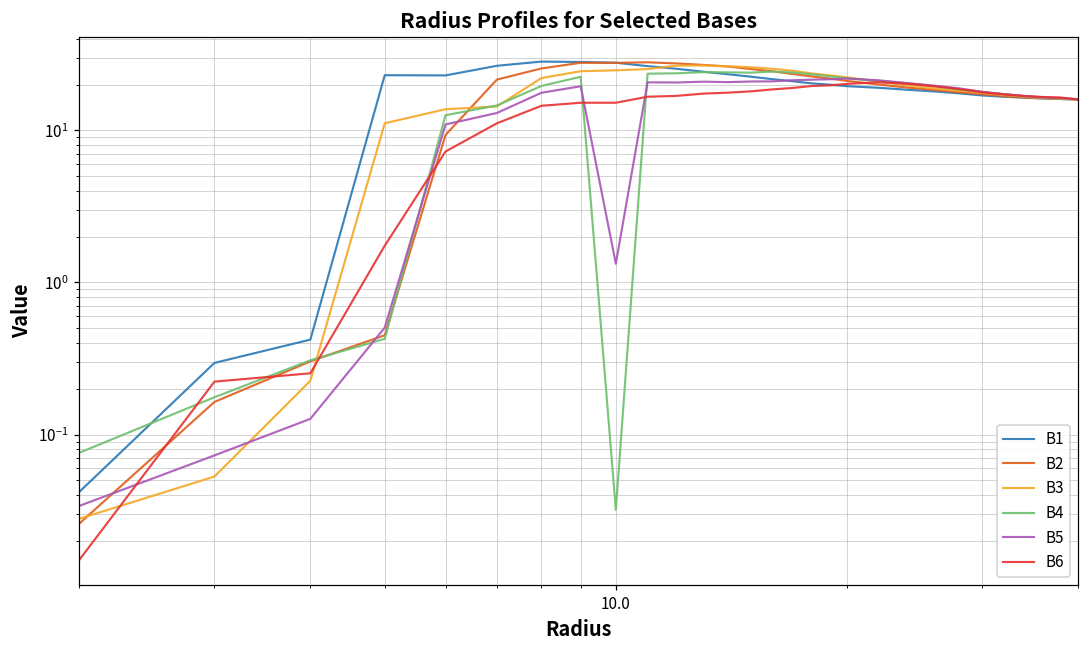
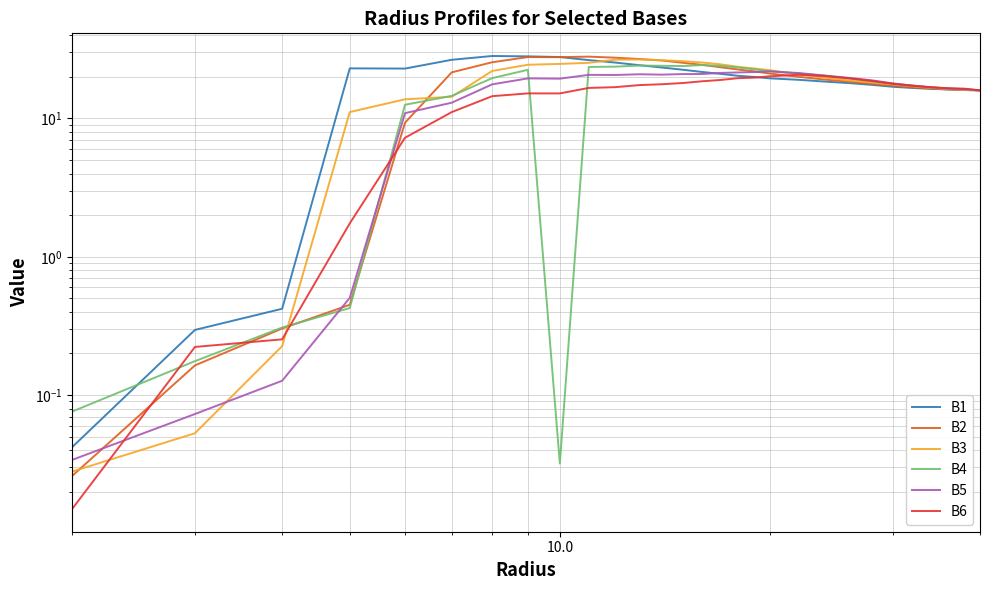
  {
    "B3": {
      "10.0": 25
    },
    "B4": {
      "10.0": 0.032
    },
    "B5": {
-     "10.0": 1.3
+     "10.0": 19
    }
  }
